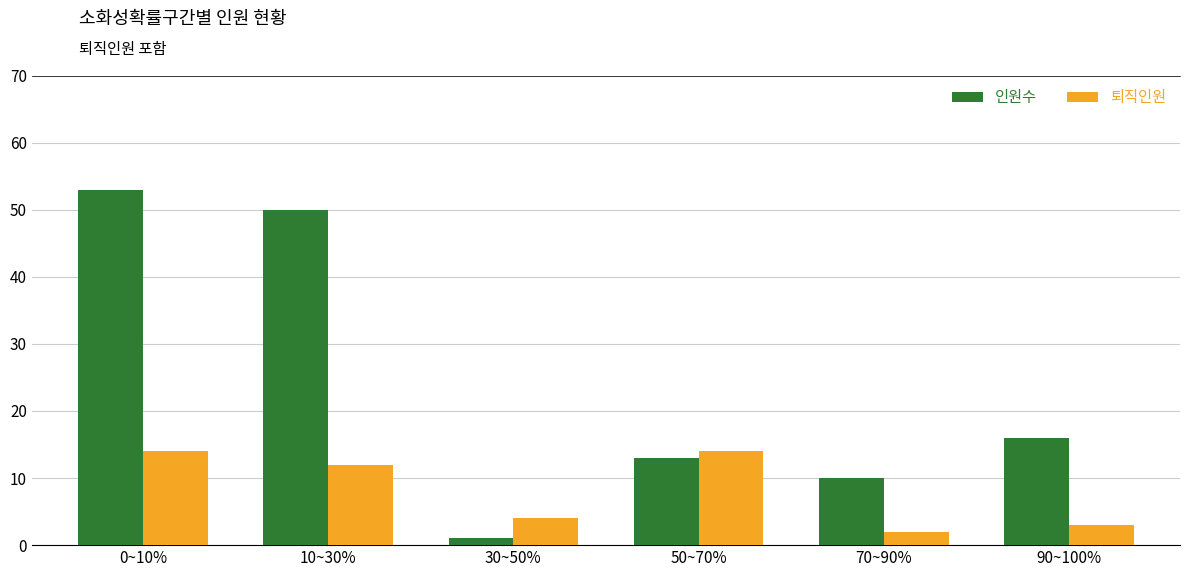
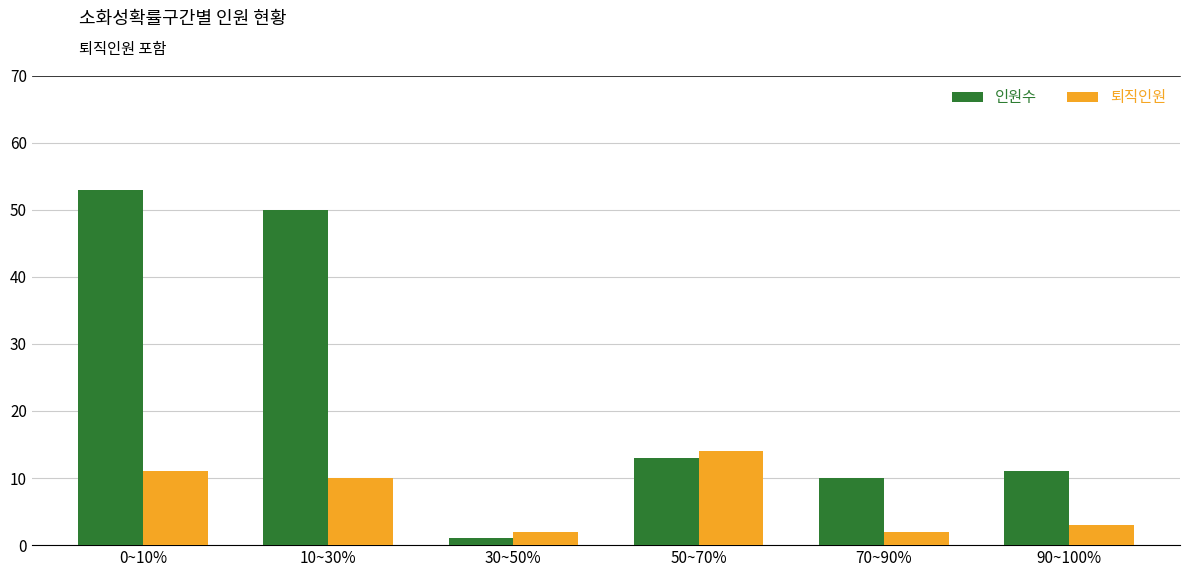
  {
    "인원수": {
      "0~10%": 53,
      "10~30%": 50,
      "30~50%": 1,
      "50~70%": 13,
      "70~90%": 10,
-     "90~100%": 16
+     "90~100%": 11
    },
    "퇴직인원": {
-     "0~10%": 14,
-     "10~30%": 12,
-     "30~50%": 4,
+     "0~10%": 11,
+     "10~30%": 10,
+     "30~50%": 2,
      "50~70%": 14,
      "70~90%": 2,
      "90~100%": 3
    }
  }
